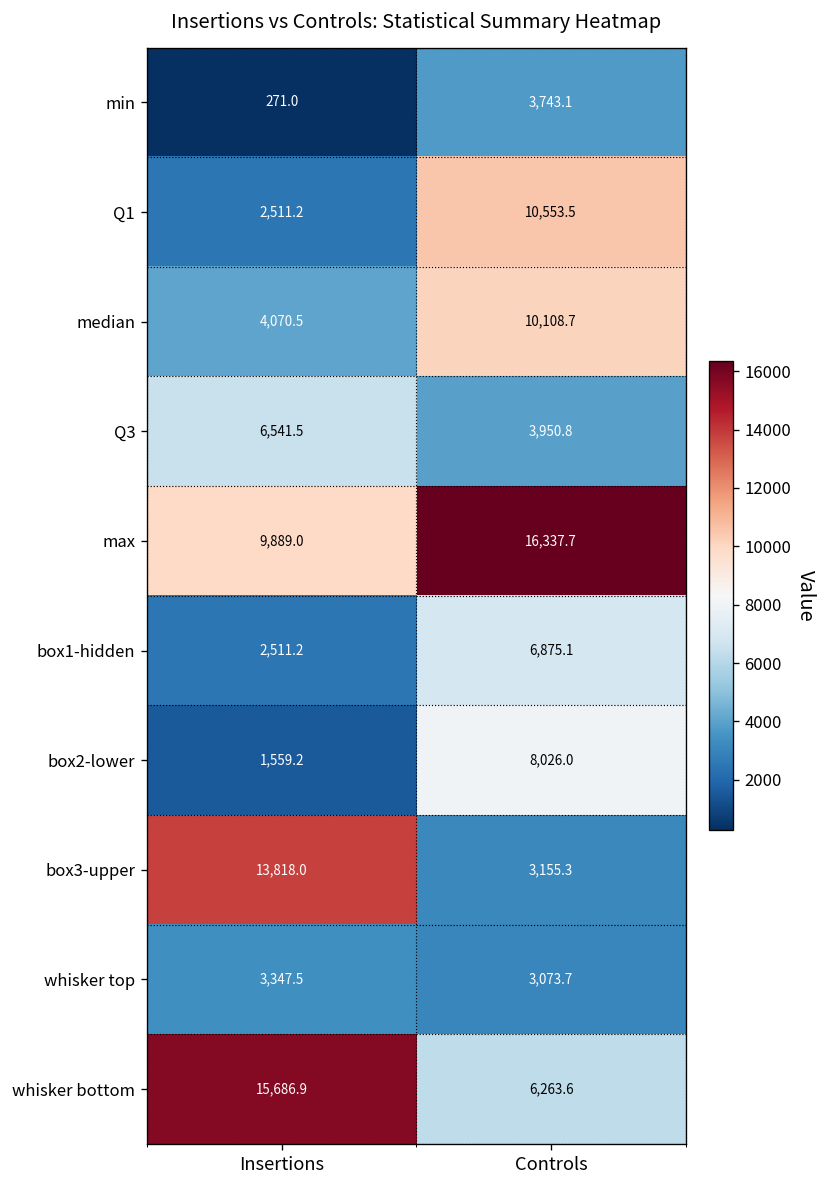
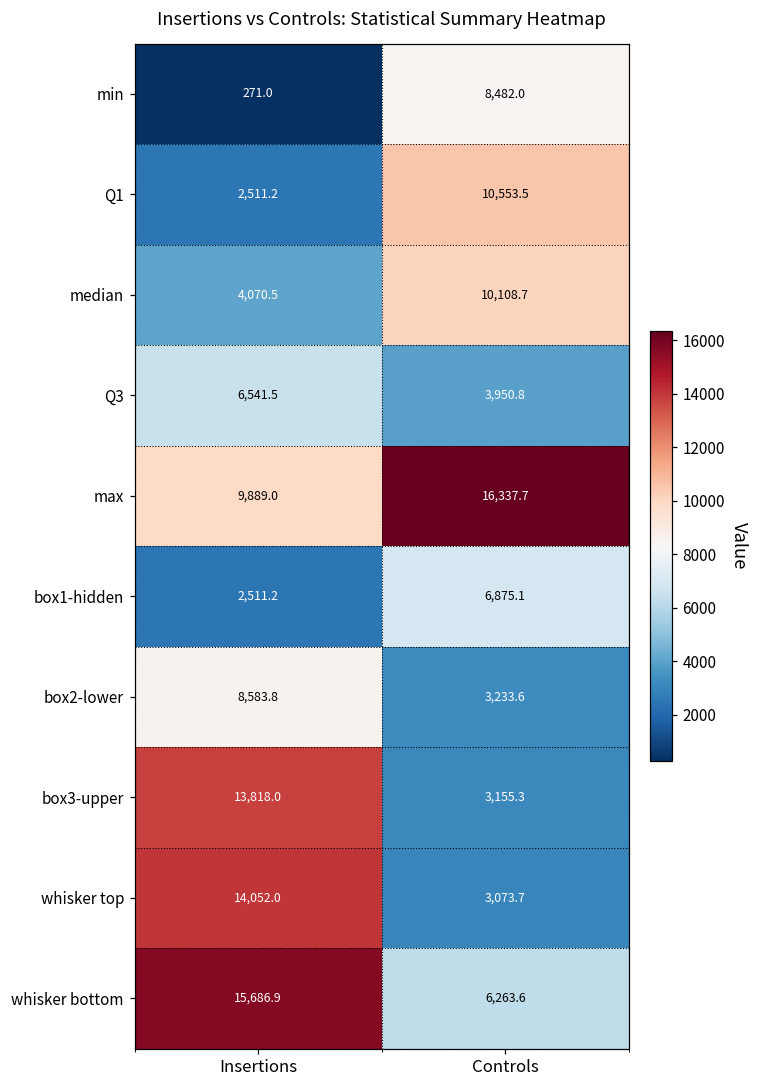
  {
    "min": {
      "Insertions": "271.0",
-     "Controls": "3,743.1"
+     "Controls": "8,482.0"
    },
    "Q1": {
      "Insertions": "2,511.2",
      "Controls": "10,553.5"
    },
    "median": {
      "Insertions": "4,070.5",
      "Controls": "10,108.7"
    },
    "Q3": {
      "Insertions": "6,541.5",
      "Controls": "3,950.8"
    },
    "max": {
      "Insertions": "9,889.0",
      "Controls": "16,337.7"
    },
    "box1-hidden": {
      "Insertions": "2,511.2",
      "Controls": "6,875.1"
    },
    "box2-lower": {
-     "Insertions": "1,559.2",
-     "Controls": "8,026.0"
+     "Insertions": "8,583.8",
+     "Controls": "3,233.6"
    },
    "box3-upper": {
      "Insertions": "13,818.0",
      "Controls": "3,155.3"
    },
    "whisker top": {
-     "Insertions": "3,347.5",
+     "Insertions": "14,052.0",
      "Controls": "3,073.7"
    },
    "whisker bottom": {
      "Insertions": "15,686.9",
      "Controls": "6,263.6"
    }
  }
